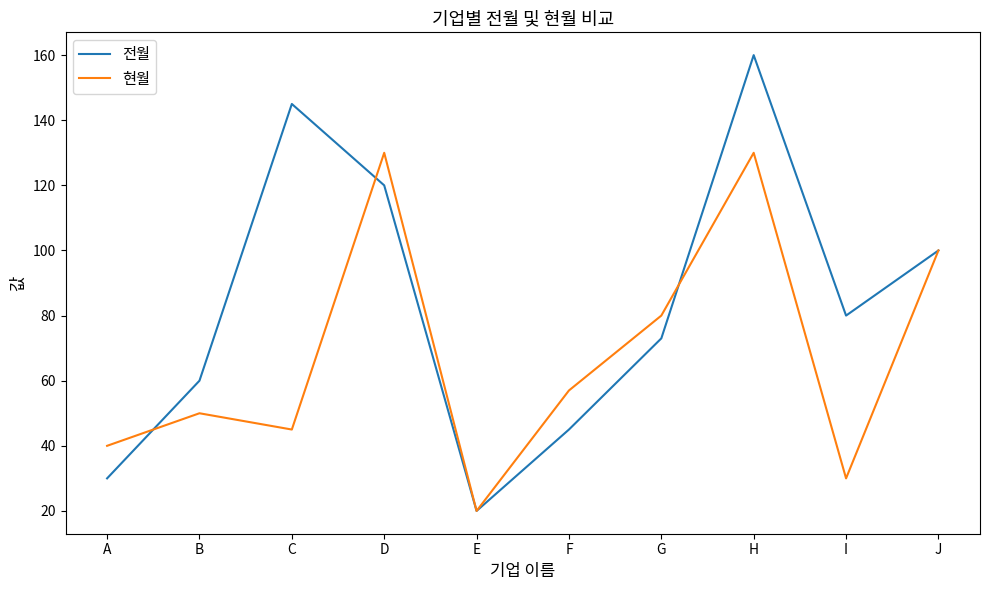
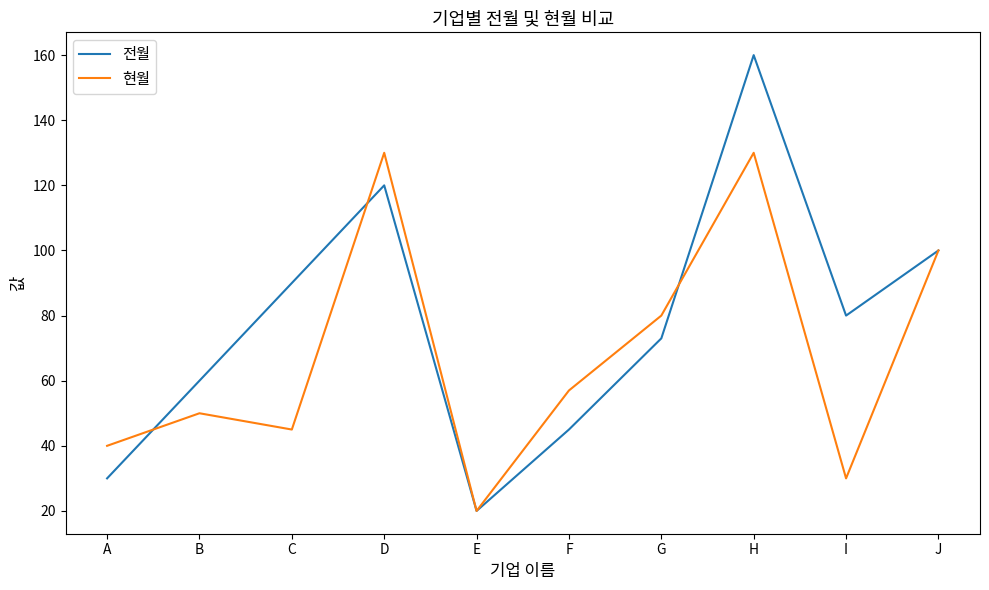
  {
    "전월": {
      "A": 30,
      "B": 60,
-     "C": 145,
+     "C": 90,
      "D": 120,
      "F": 45,
      "G": 73,
      "H": 160,
      "I": 80
    },
    "현월": {
      "A": 40,
      "B": 50,
      "C": 45,
      "D": 130,
      "F": 57,
      "G": 80,
      "H": 130,
      "I": 30
    }
  }
